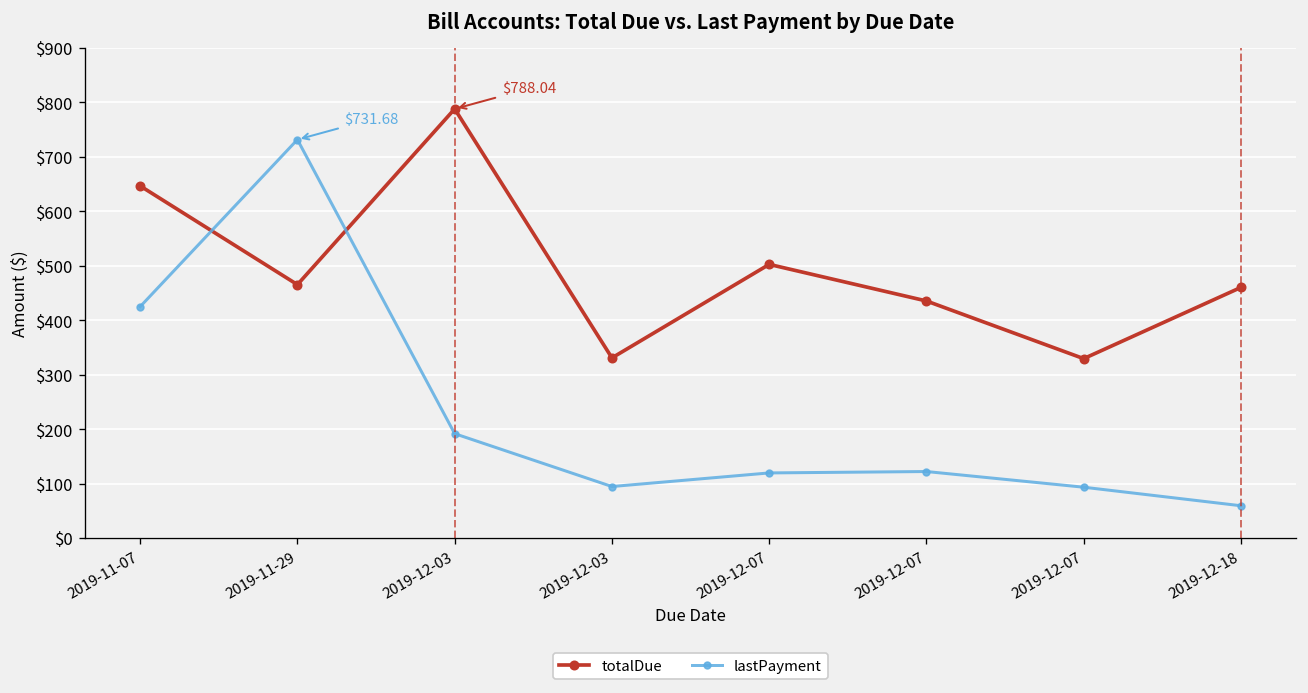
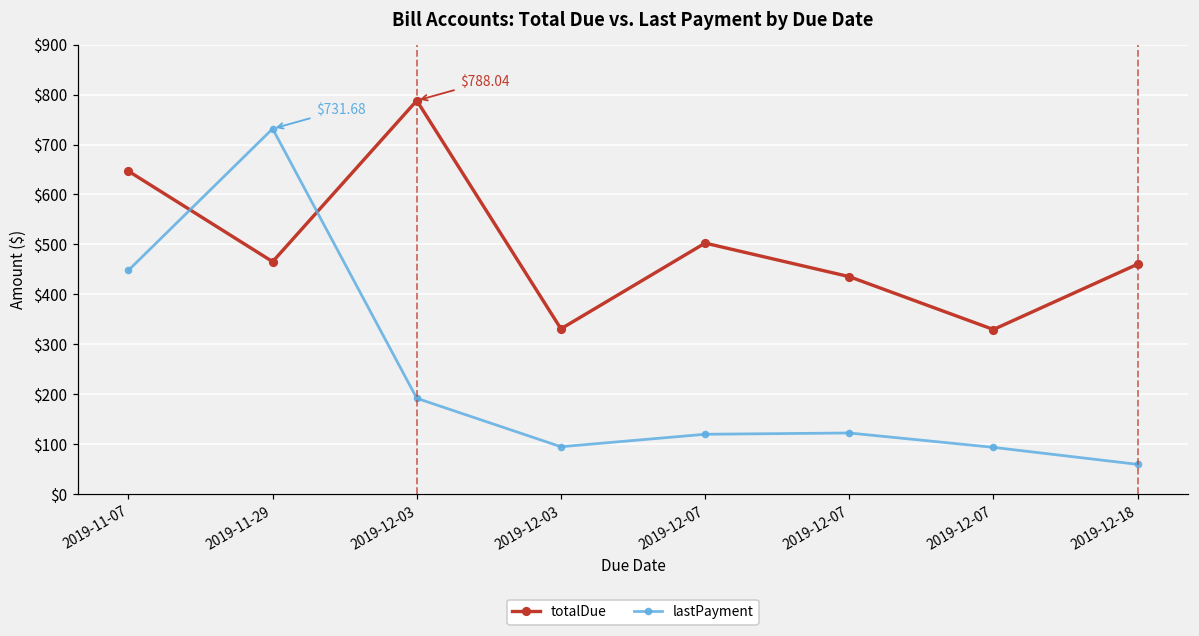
  {
    "totalDue": {
      "2019-11-07": "$650",
      "2019-11-29": "$470",
      "2019-12-18": "$460"
    },
    "lastPayment": {
-     "2019-11-07": "$420",
+     "2019-11-07": "$450",
      "2019-12-18": "$60"
    }
  }
